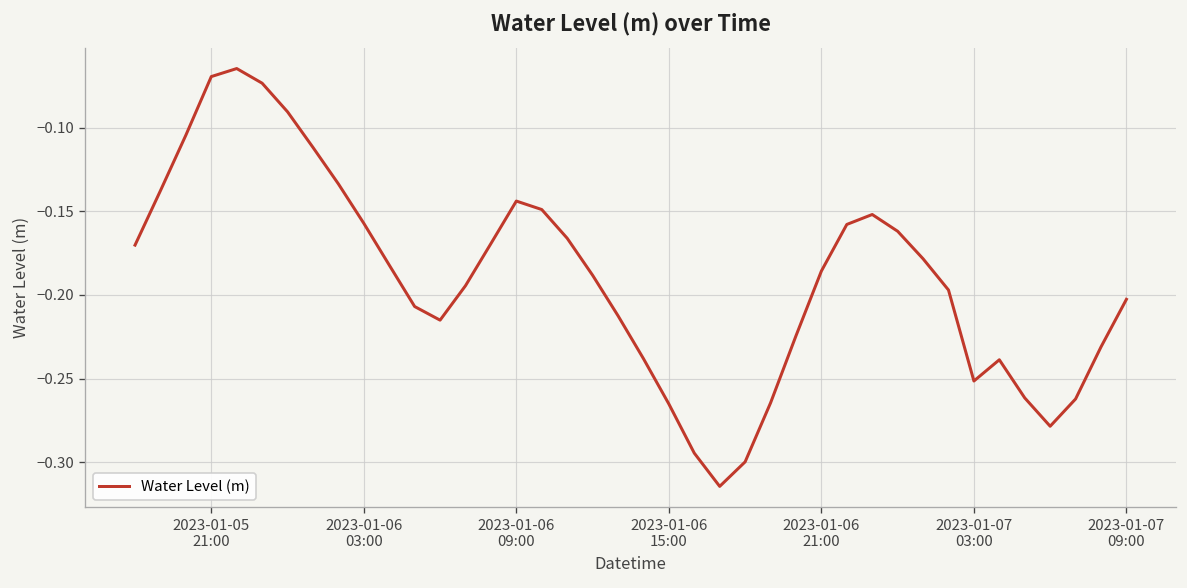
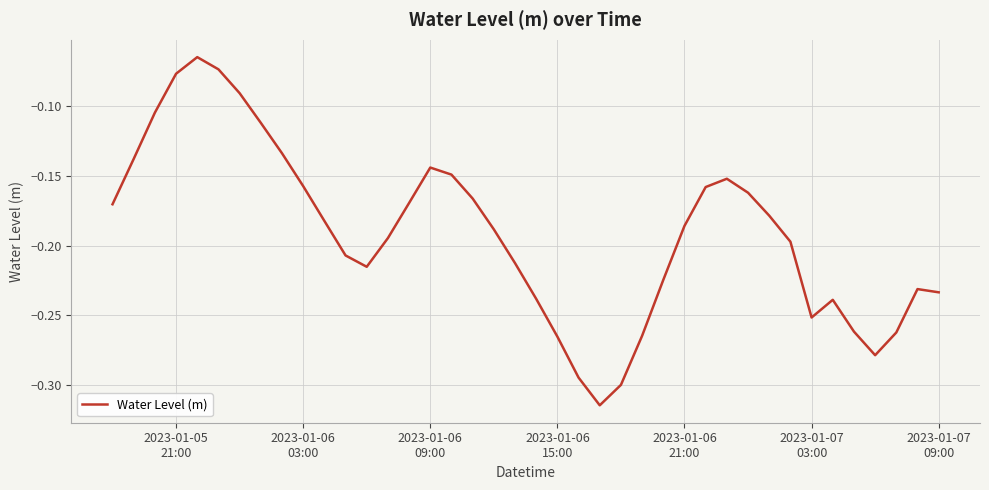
  {
-   "2023-01-05 21:00": -0.069,
+   "2023-01-05 21:00": -0.077,
    "2023-01-06 03:00": -0.157,
    "2023-01-06 09:00": -0.144,
    "2023-01-06 15:00": -0.265,
    "2023-01-06 21:00": -0.186,
    "2023-01-07 03:00": -0.251,
-   "2023-01-07 09:00": -0.203
+   "2023-01-07 09:00": -0.233
  }
